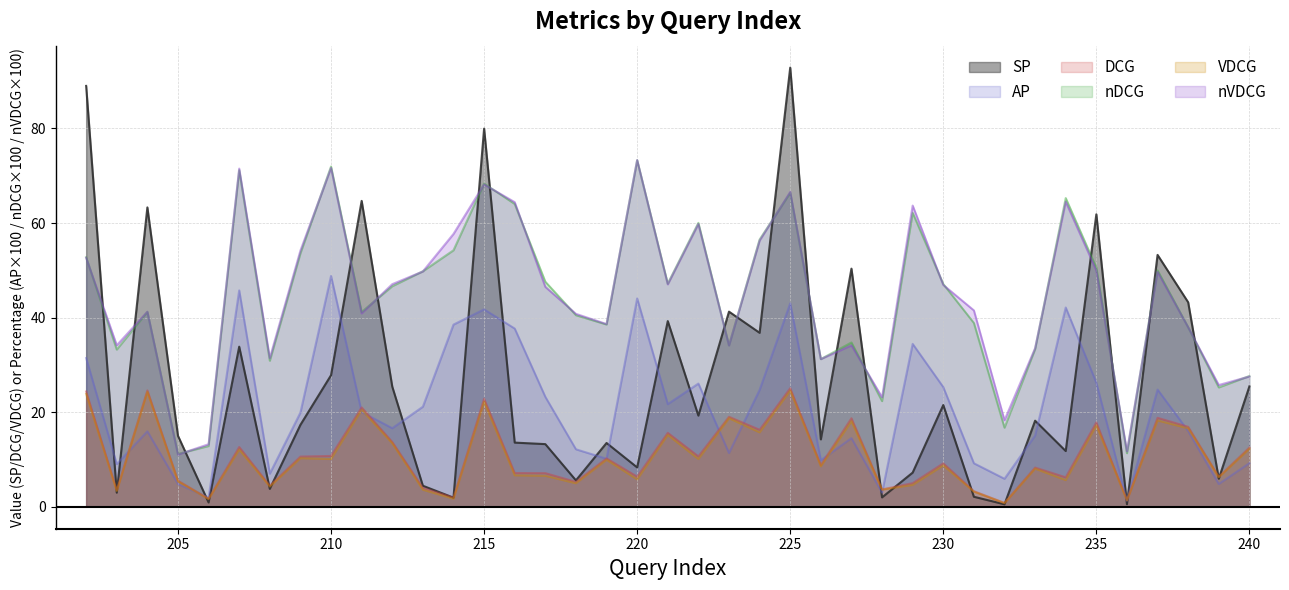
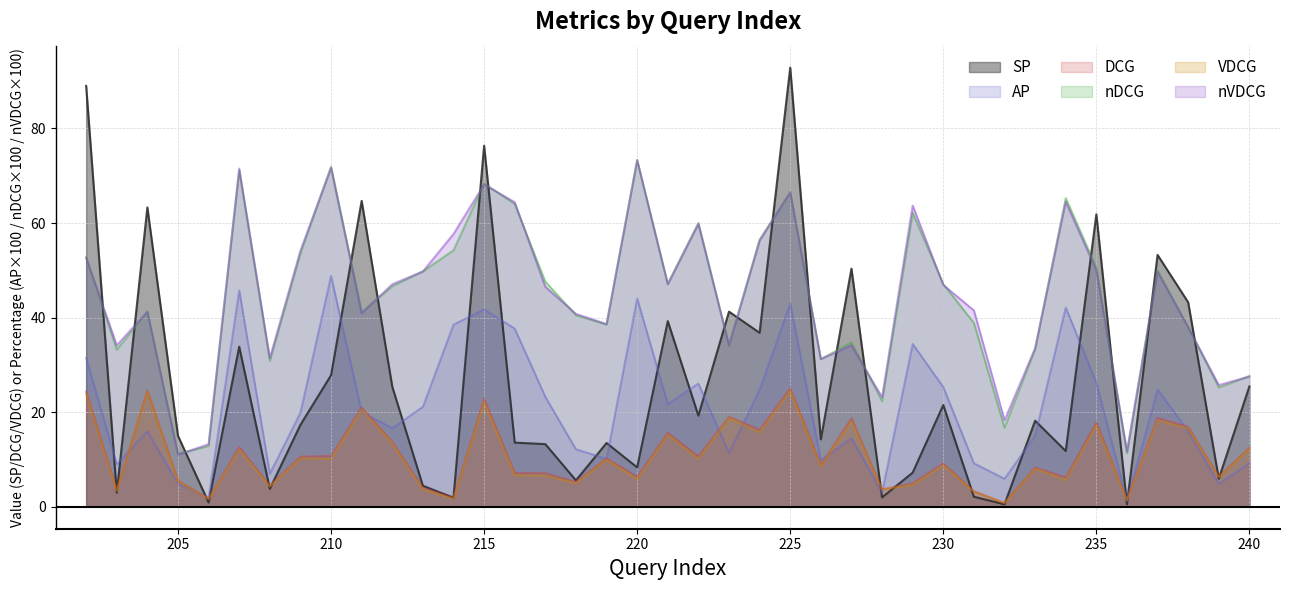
  {
    "SP": {
      "205": 15,
      "210": 28,
-     "215": 80,
+     "215": 76,
      "220": 8,
      "225": 93,
      "230": 22,
      "235": 62,
      "240": 25
    }
  }
